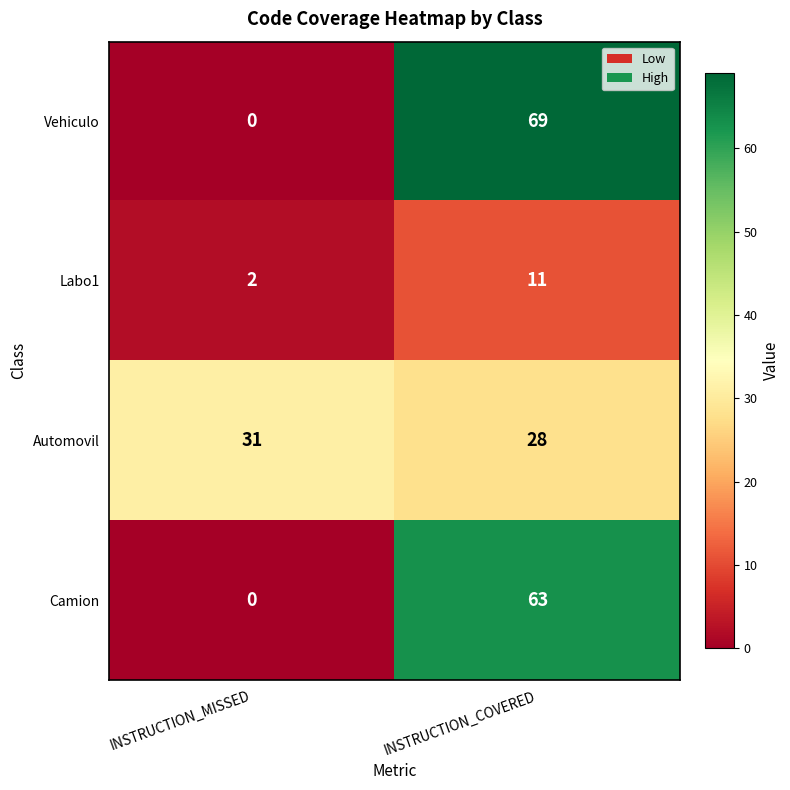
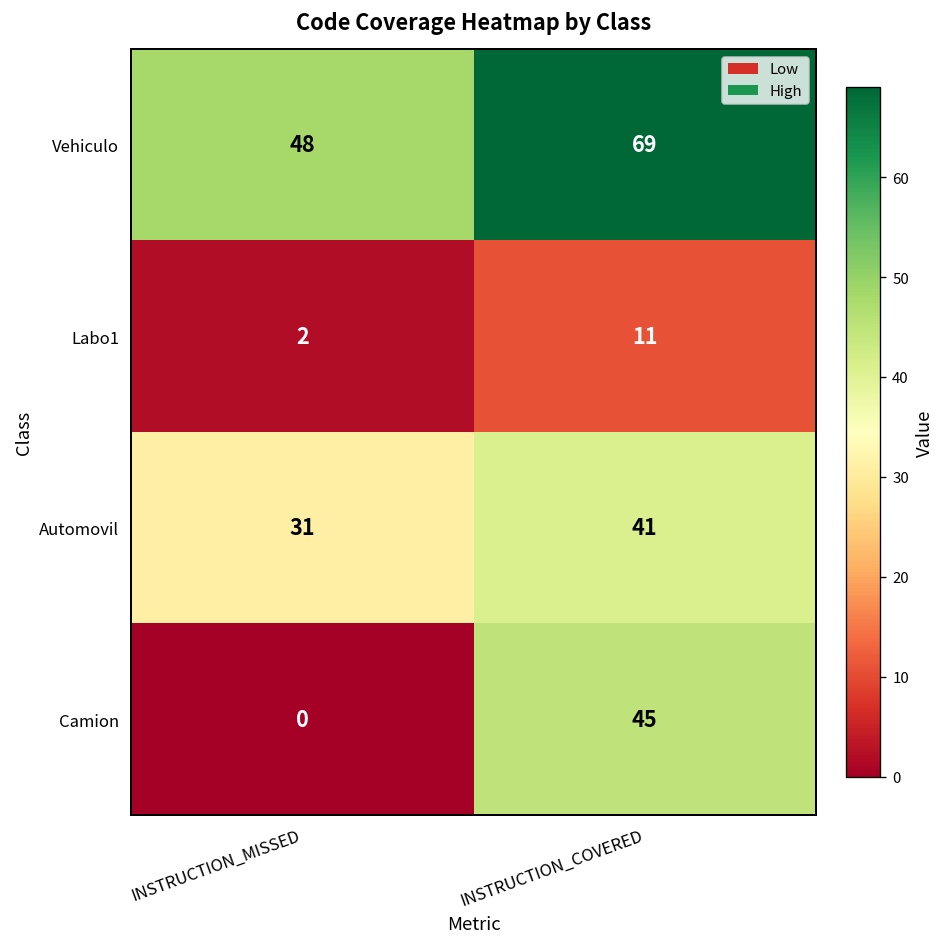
  {
    "Vehiculo": {
-     "INSTRUCTION_MISSED": 0,
+     "INSTRUCTION_MISSED": 48,
      "INSTRUCTION_COVERED": 69
    },
    "Labo1": {
      "INSTRUCTION_MISSED": 2,
      "INSTRUCTION_COVERED": 11
    },
    "Automovil": {
      "INSTRUCTION_MISSED": 31,
-     "INSTRUCTION_COVERED": 28
+     "INSTRUCTION_COVERED": 41
    },
    "Camion": {
      "INSTRUCTION_MISSED": 0,
-     "INSTRUCTION_COVERED": 63
+     "INSTRUCTION_COVERED": 45
    }
  }
